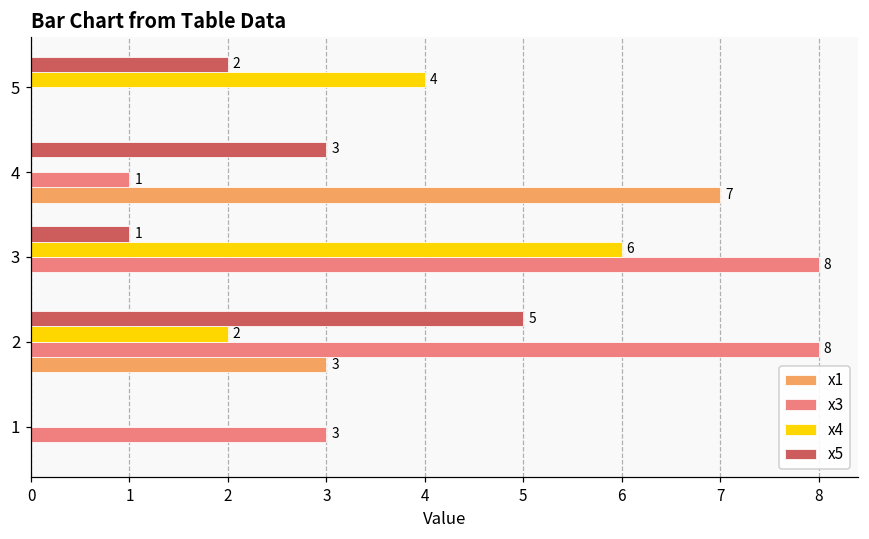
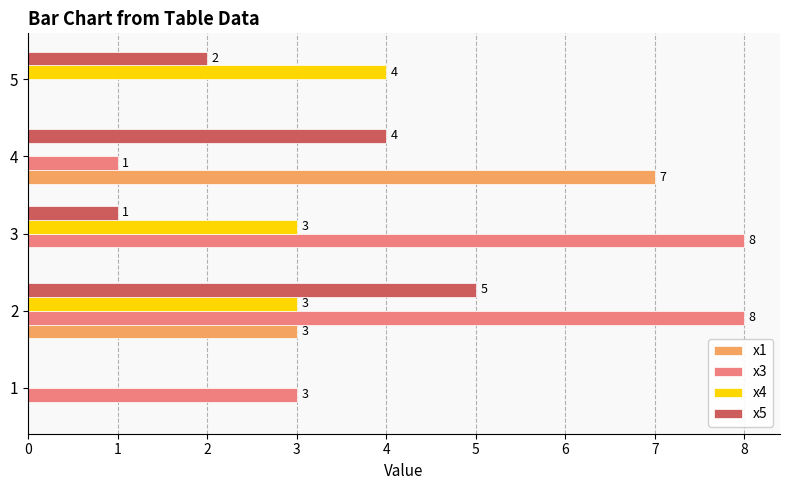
  {
    "x4": {
      "5": 4,
-     "3": 6,
-     "2": 2
+     "3": 3,
+     "2": 3
    },
    "x5": {
      "5": 2,
-     "4": 3,
+     "4": 4,
      "3": 1,
      "2": 5
    }
  }
